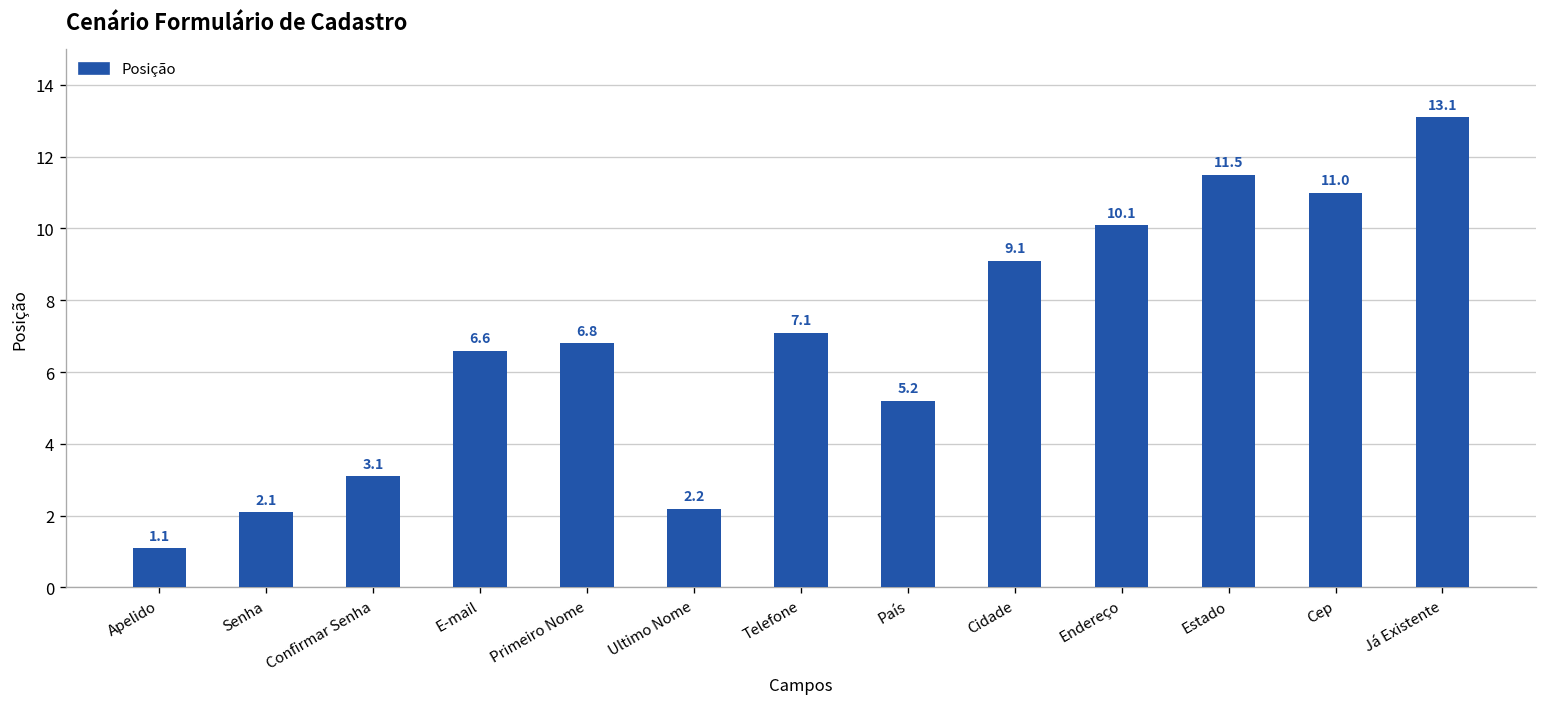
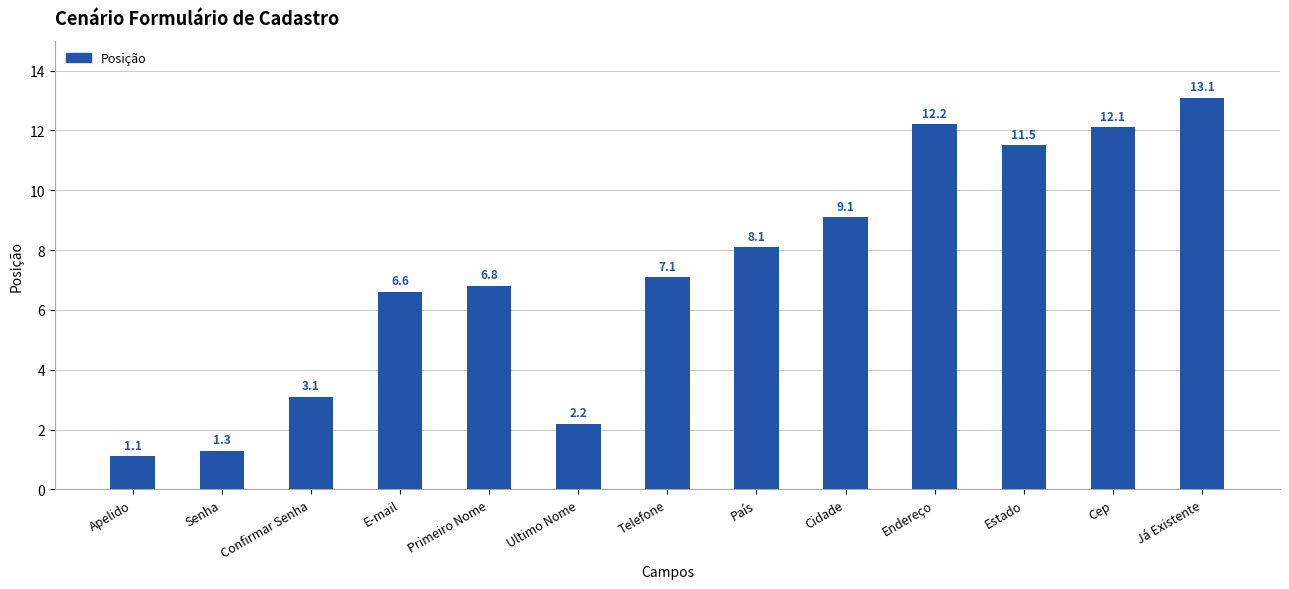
  {
    "Apelido": 1.1,
-   "Senha": 2.1,
+   "Senha": 1.3,
    "Confirmar Senha": 3.1,
    "E-mail": 6.6,
    "Primeiro Nome": 6.8,
    "Ultimo Nome": 2.2,
    "Telefone": 7.1,
-   "País": 5.2,
+   "País": 8.1,
    "Cidade": 9.1,
-   "Endereço": 10.1,
+   "Endereço": 12.2,
    "Estado": 11.5,
-   "Cep": 11.0,
+   "Cep": 12.1,
    "Já Existente": 13.1
  }
